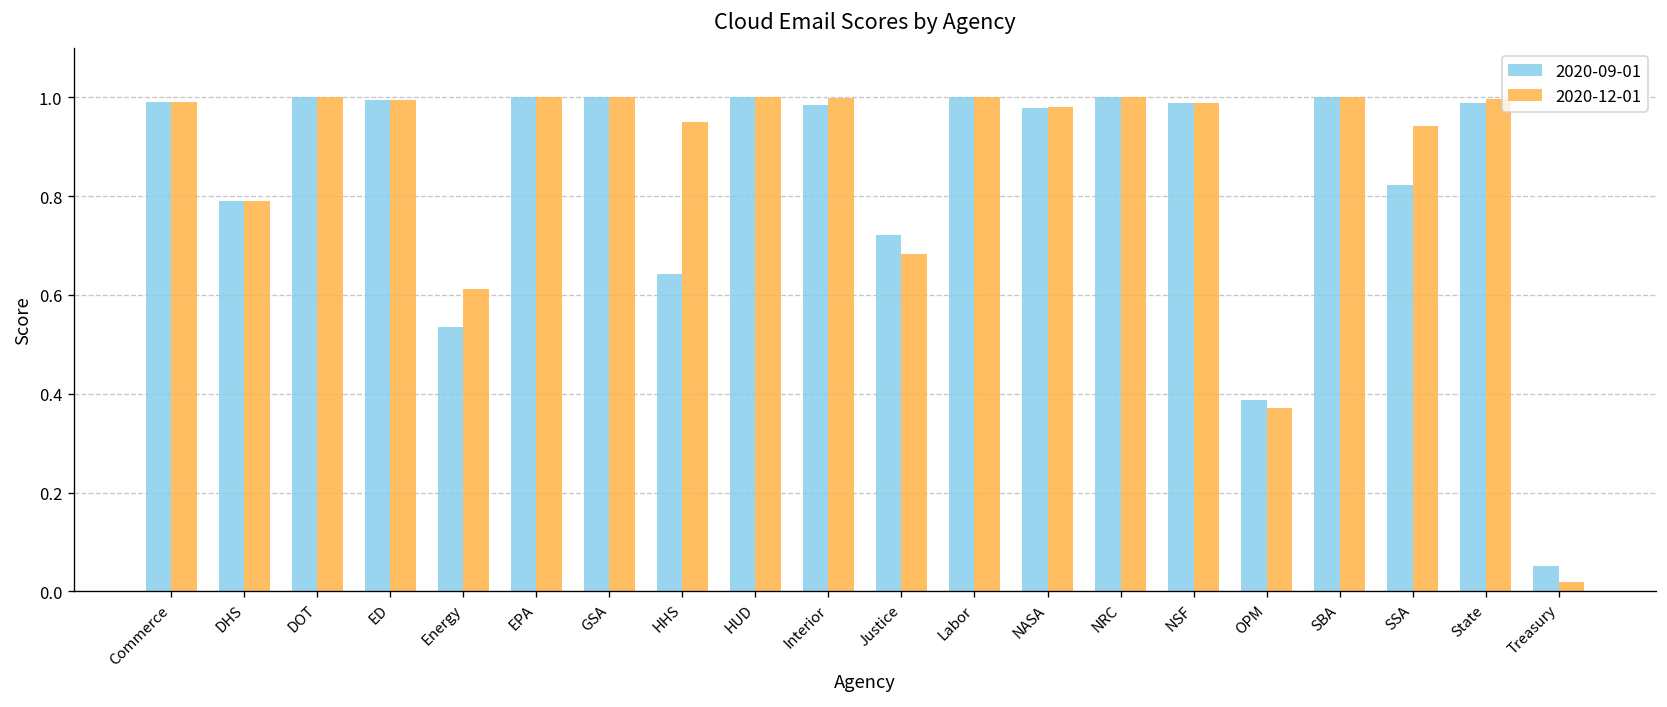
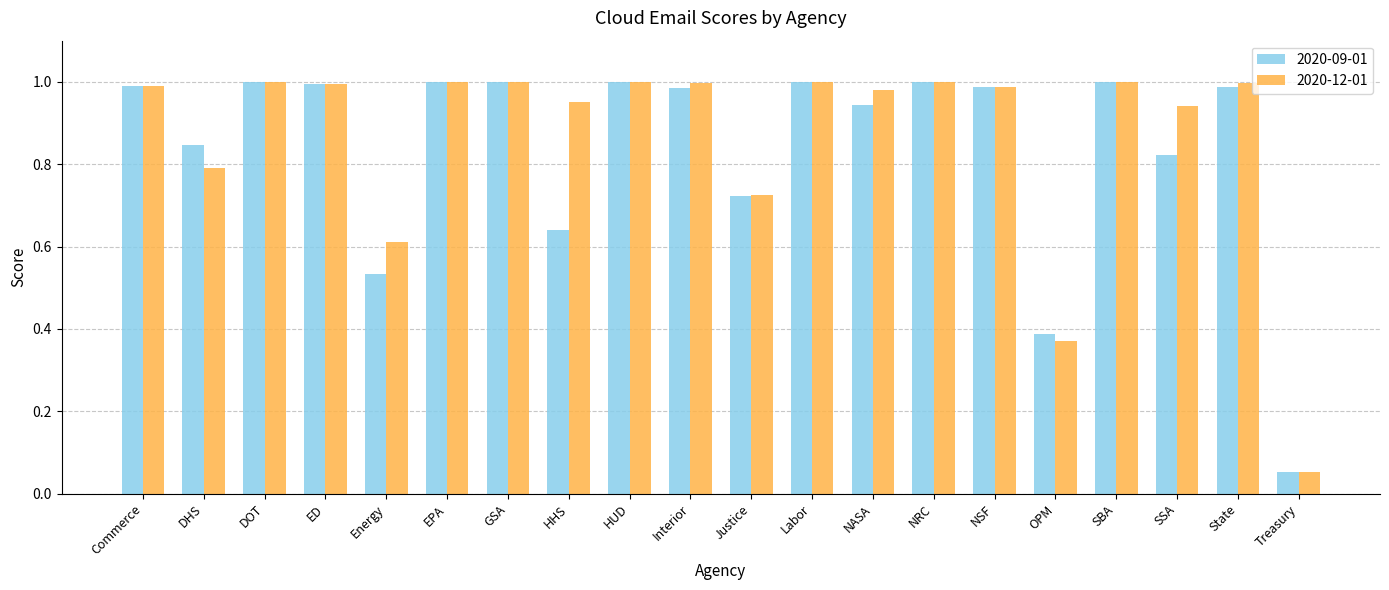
  {
    "2020-09-01": {
      "Commerce": 0.99,
-     "DHS": 0.79,
+     "DHS": 0.85,
      "DOT": 1.00,
      "ED": 0.99,
      "Energy": 0.53,
      "EPA": 1.00,
      "GSA": 1.00,
      "HHS": 0.64,
      "HUD": 1.00,
      "Interior": 0.98,
      "Justice": 0.72,
      "Labor": 1.00,
-     "NASA": 0.98,
+     "NASA": 0.94,
      "NRC": 1.00,
      "NSF": 0.99,
      "OPM": 0.39,
      "SBA": 1.00,
      "SSA": 0.82,
      "State": 0.99,
      "Treasury": 0.05
    },
    "2020-12-01": {
      "Commerce": 0.99,
      "DHS": 0.79,
      "DOT": 1.00,
      "ED": 0.99,
      "Energy": 0.61,
      "EPA": 1.00,
      "GSA": 1.00,
      "HHS": 0.95,
      "HUD": 1.00,
      "Interior": 1.00,
-     "Justice": 0.68,
+     "Justice": 0.73,
      "Labor": 1.00,
      "NASA": 0.98,
      "NRC": 1.00,
      "NSF": 0.99,
      "OPM": 0.37,
      "SBA": 1.00,
      "SSA": 0.94,
      "State": 1.00,
-     "Treasury": 0.02
+     "Treasury": 0.05
    }
  }
